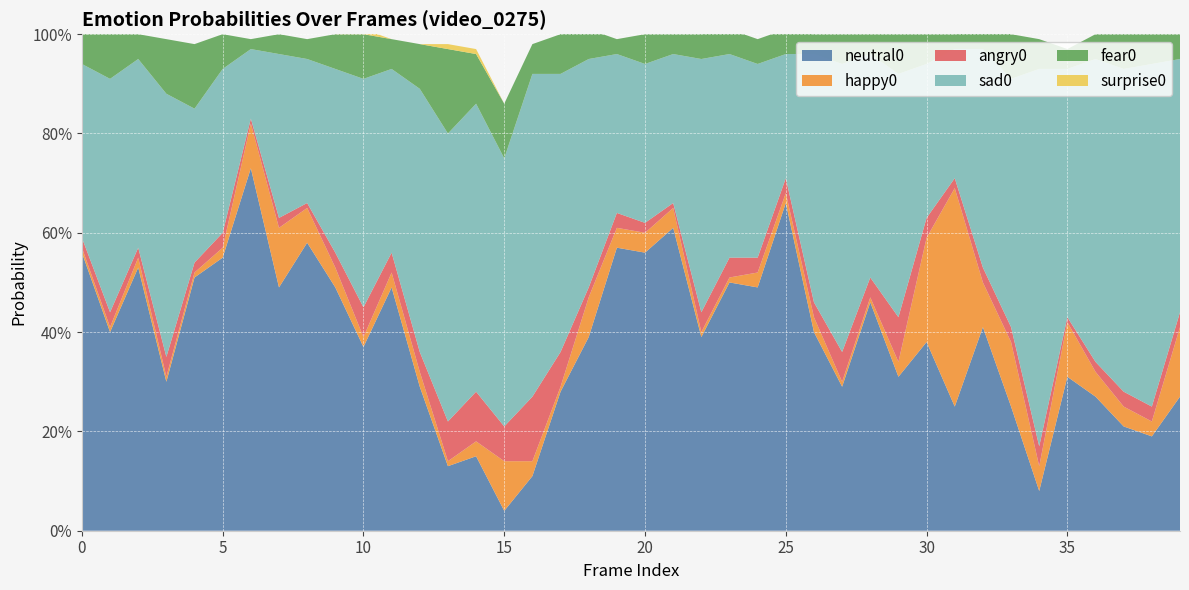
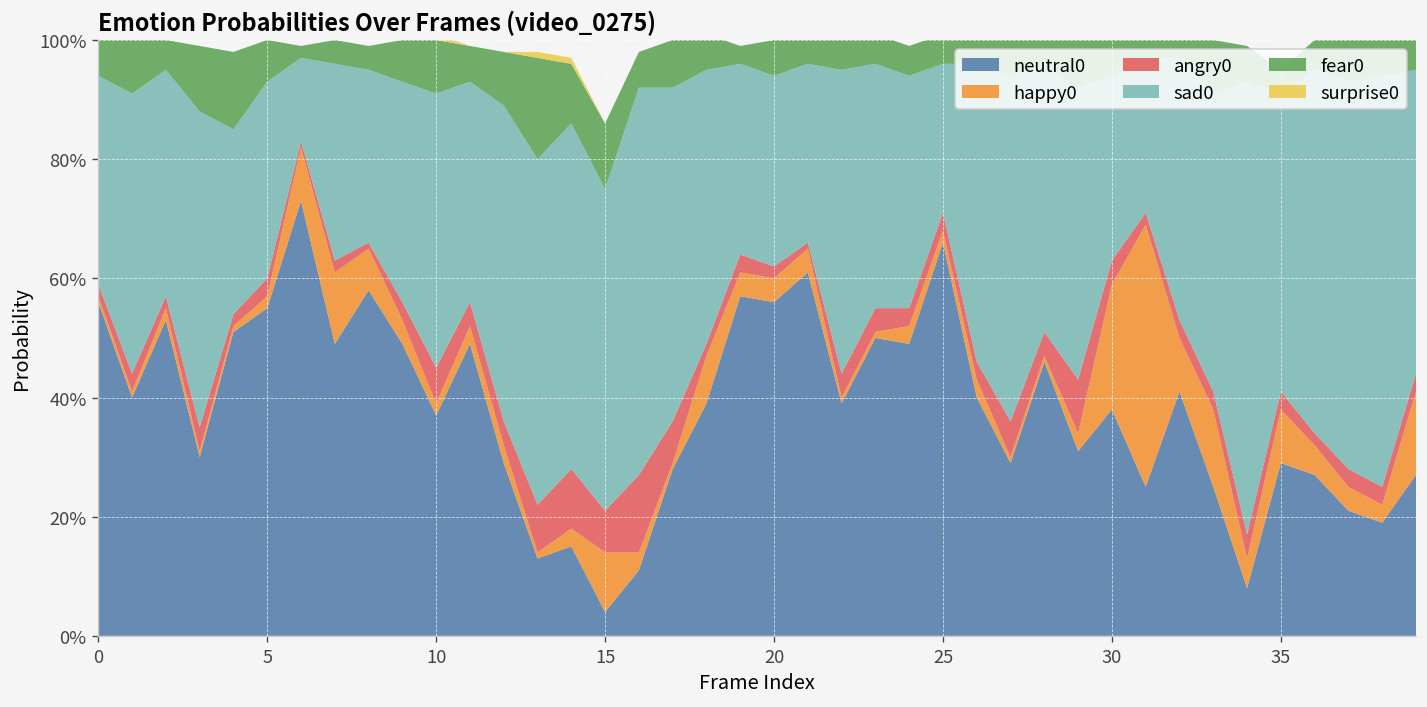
  {
    "neutral0": {
      "0": "56%",
      "5": "55%",
      "10": "37%",
      "15": "4%",
      "20": "56%",
      "25": "66%",
      "30": "38%",
-     "35": "31%"
+     "35": "29%"
    },
    "happy0": {
      "0": "1%",
      "5": "2%",
      "10": "2%",
      "15": "10%",
      "20": "4%",
      "25": "2%",
      "30": "21%",
-     "35": "11%"
+     "35": "9%"
    },
    "angry0": {
      "0": "2%",
      "5": "3%",
      "10": "6%",
      "15": "7%",
      "20": "2%",
      "25": "3%",
      "30": "4%",
-     "35": "1%"
+     "35": "3%"
    },
    "sad0": {
      "0": "35%",
      "5": "33%",
      "10": "46%",
      "15": "54%",
      "20": "32%",
      "25": "25%"
    },
    "fear0": {
      "10": "9%"
    }
  }
